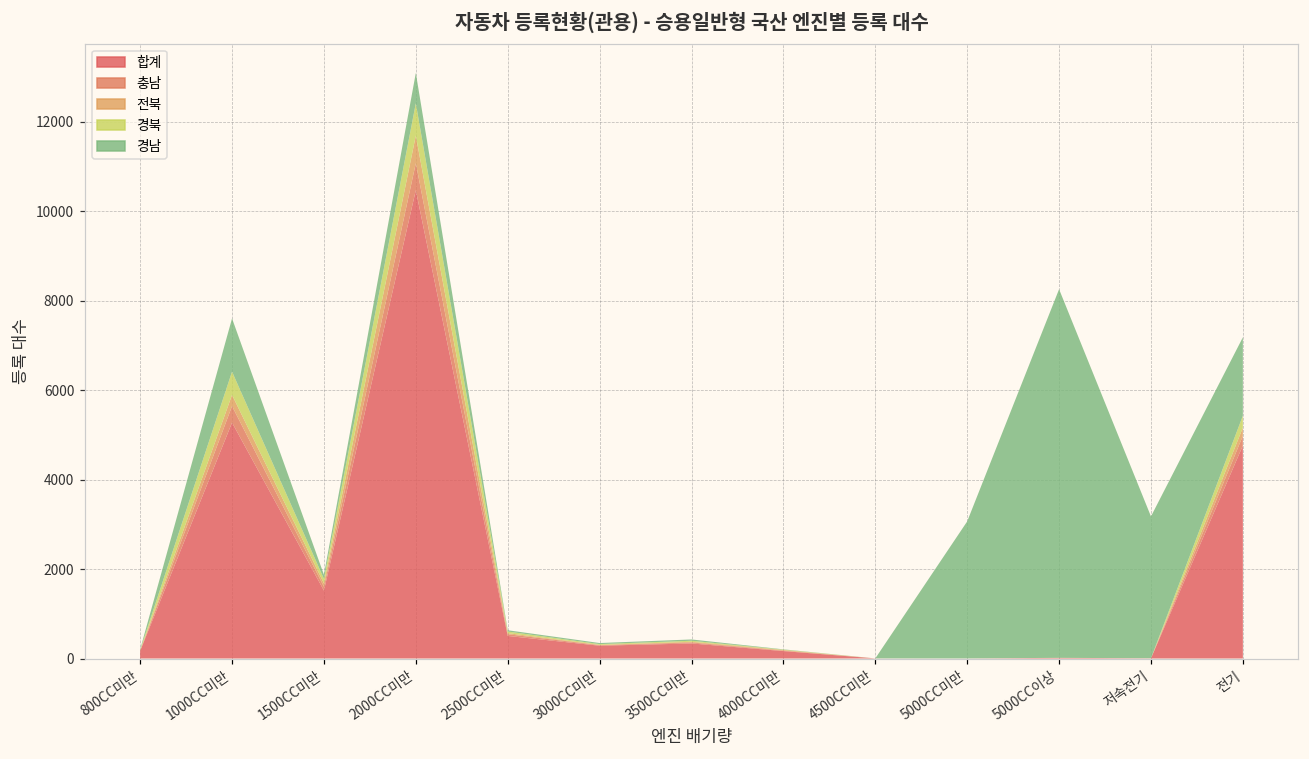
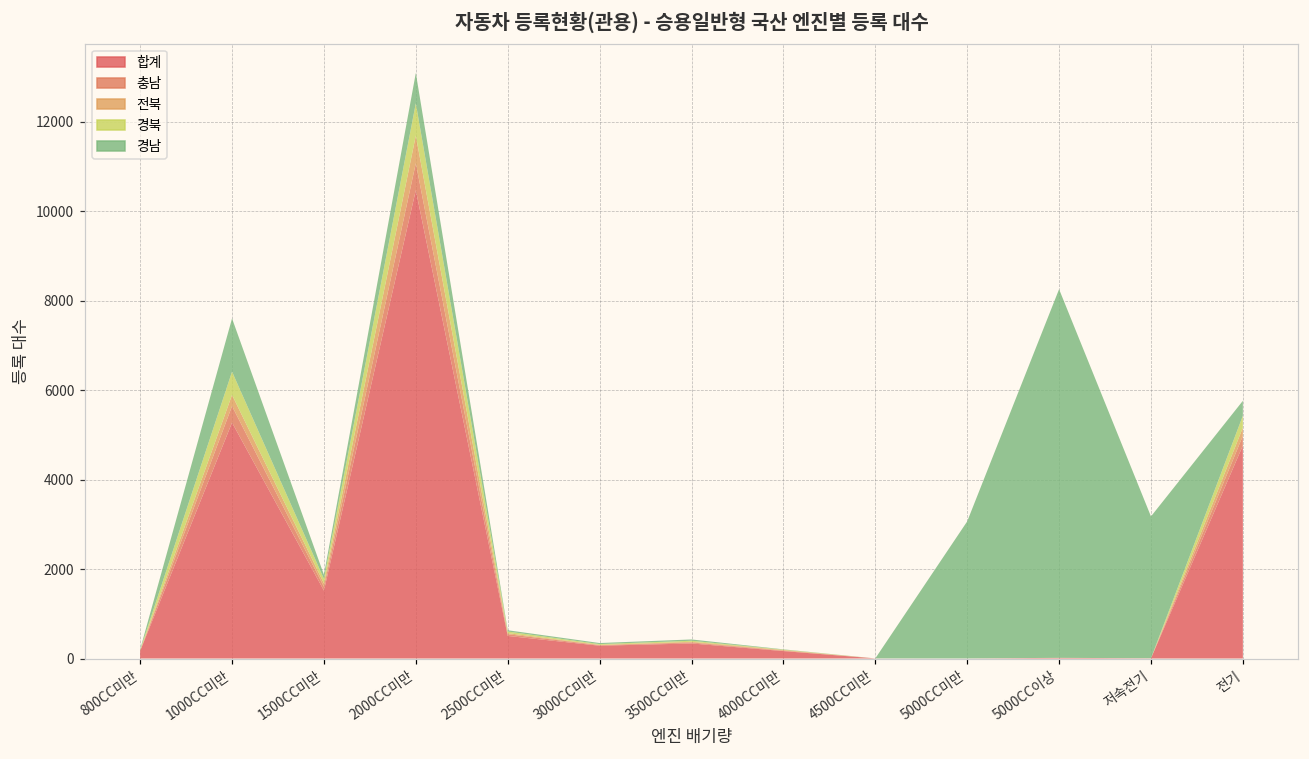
  {
    "경남": {
      "1000CC미만": 1200,
      "1500CC미만": 100,
      "2000CC미만": 700,
      "5000CC미만": 3100,
      "5000CC이상": 8200,
      "저속전기": 3200,
-     "전기": 1800
+     "전기": 300
    }
  }
